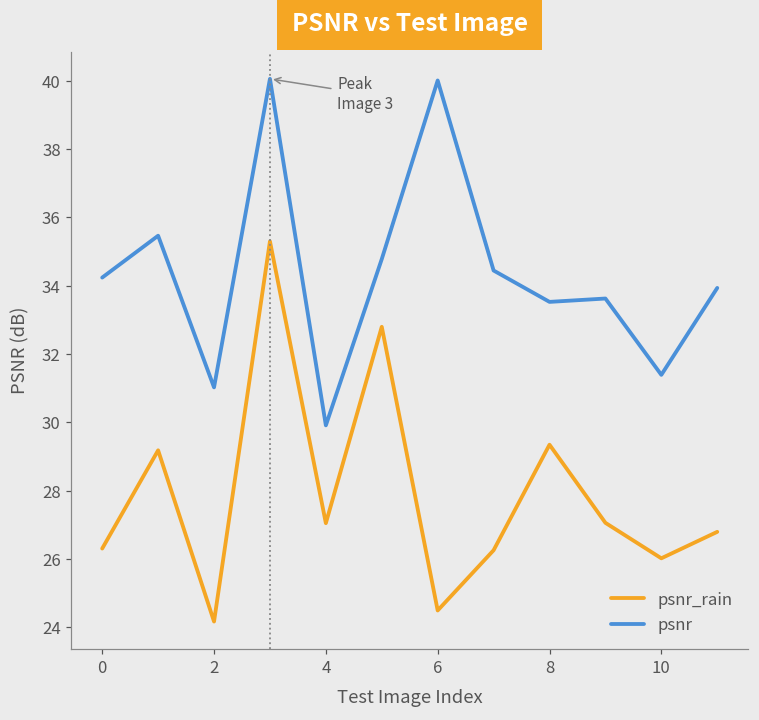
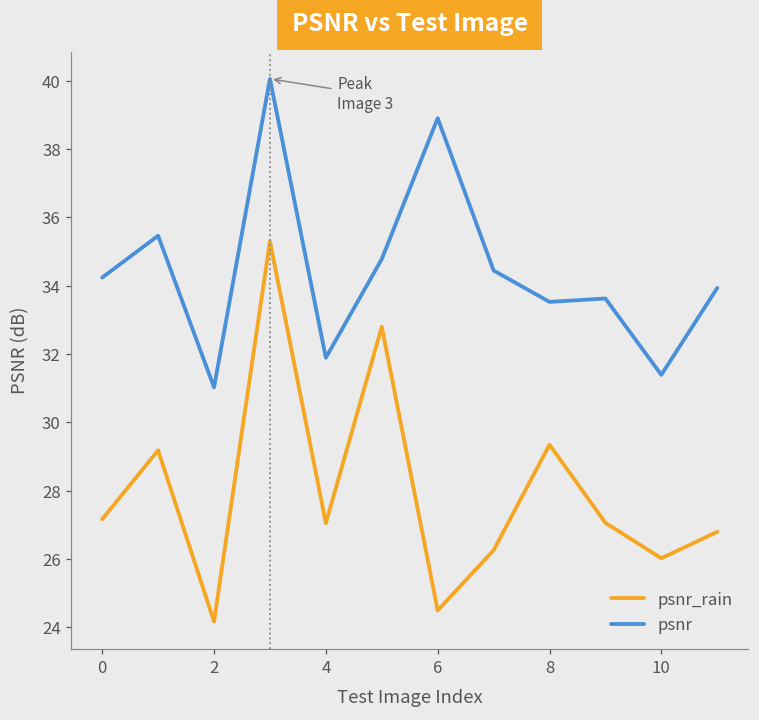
  {
    "psnr_rain": {
-     "0": 26.3,
+     "0": 27.2,
      "2": 24.2,
      "4": 27.0,
      "6": 24.5,
      "8": 29.3,
      "10": 26.0
    },
    "psnr": {
      "0": 34.2,
      "2": 31.0,
-     "4": 29.9,
-     "6": 40.0,
+     "4": 31.9,
+     "6": 38.9,
      "8": 33.5,
      "10": 31.4
    }
  }
